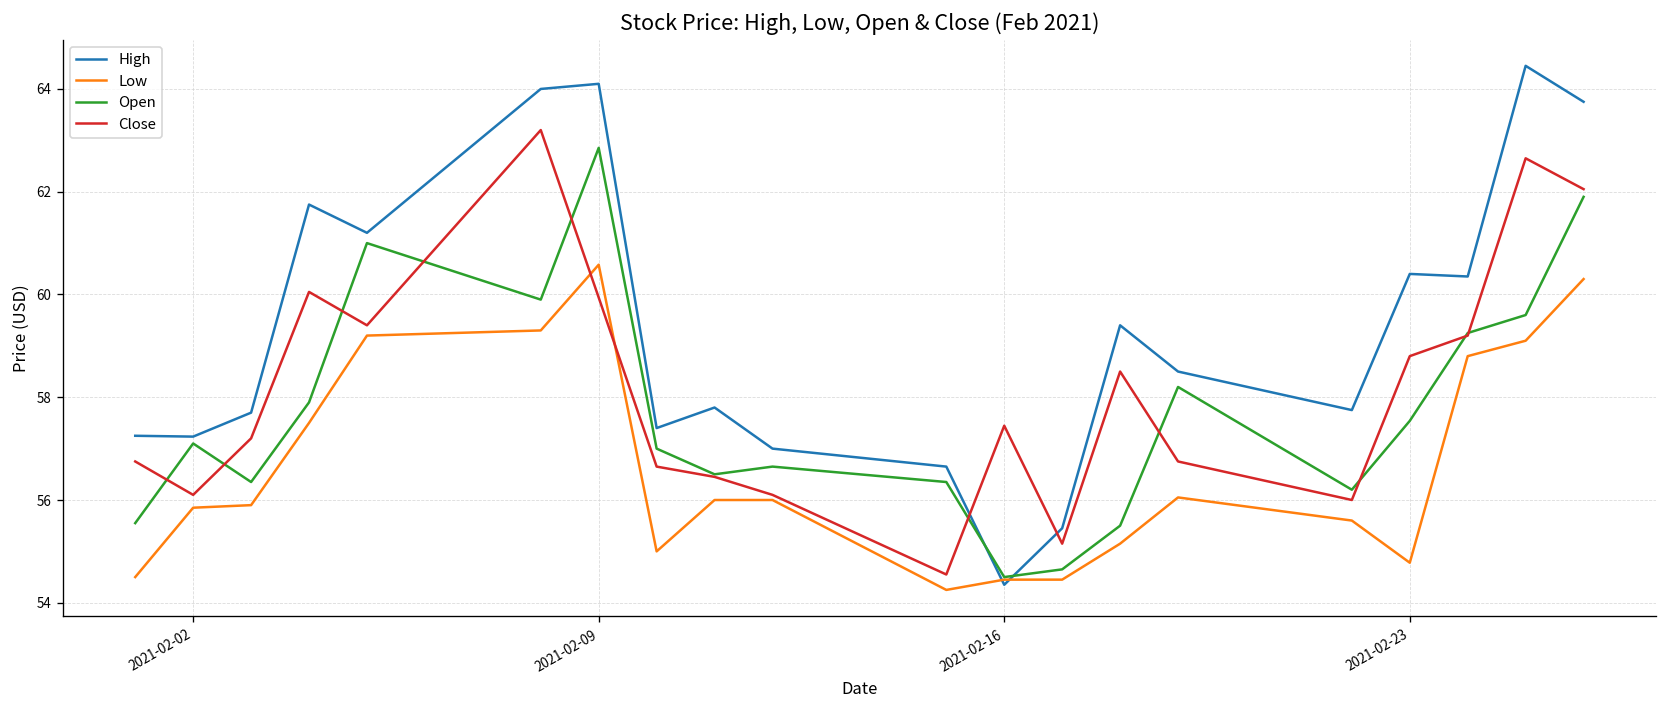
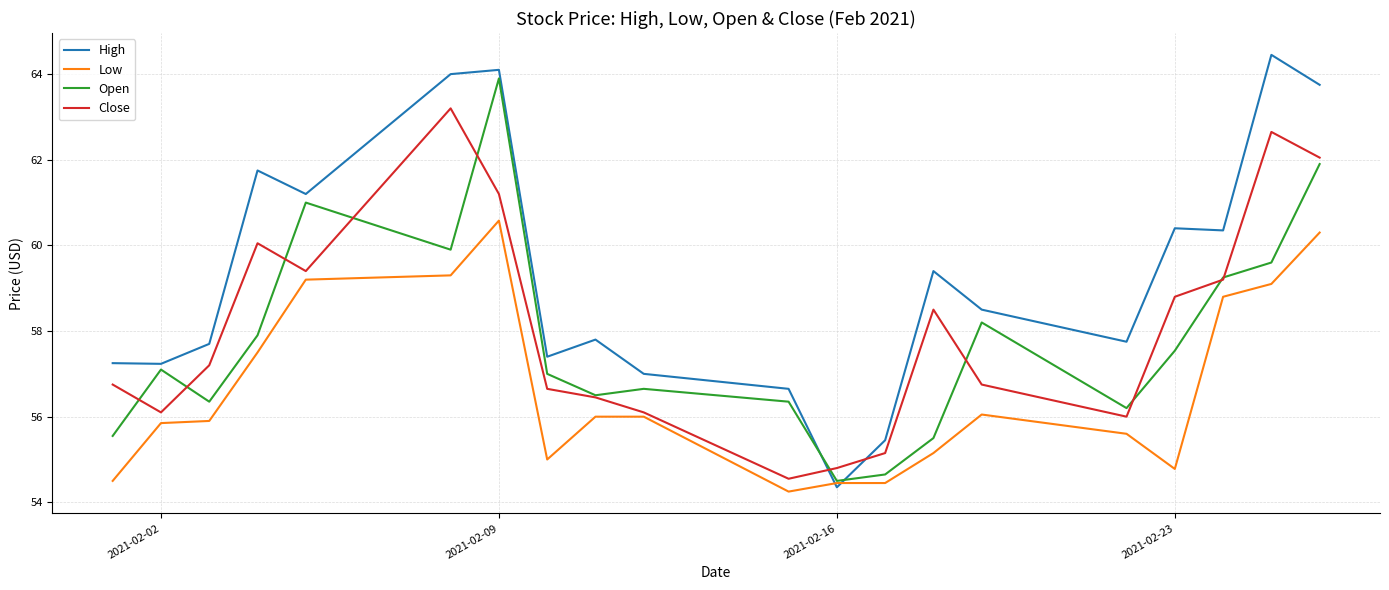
  {
    "High": {
      "2021-02-02": 57.2,
      "2021-02-09": 64.1,
      "2021-02-16": 54.4,
      "2021-02-23": 60.4
    },
    "Low": {
      "2021-02-02": 55.8,
      "2021-02-09": 60.6,
      "2021-02-23": 54.8
    },
    "Open": {
      "2021-02-02": 57.1,
-     "2021-02-09": 62.9,
+     "2021-02-09": 63.9,
      "2021-02-23": 57.5
    },
    "Close": {
      "2021-02-02": 56.1,
-     "2021-02-09": 59.9,
-     "2021-02-16": 57.4,
+     "2021-02-09": 61.2,
+     "2021-02-16": 54.8,
      "2021-02-23": 58.8
    }
  }
